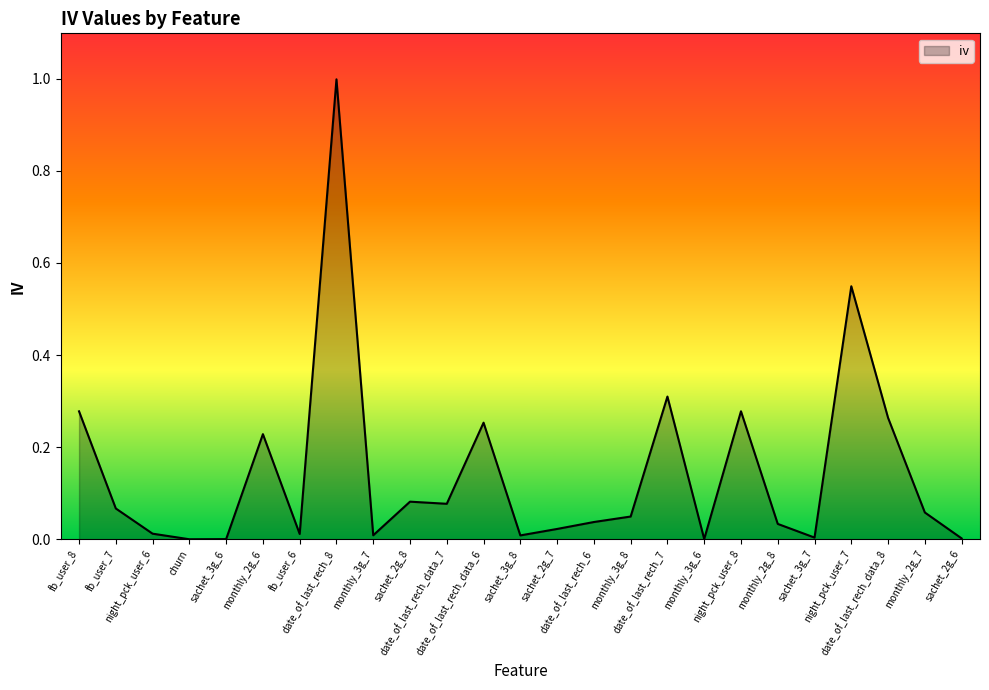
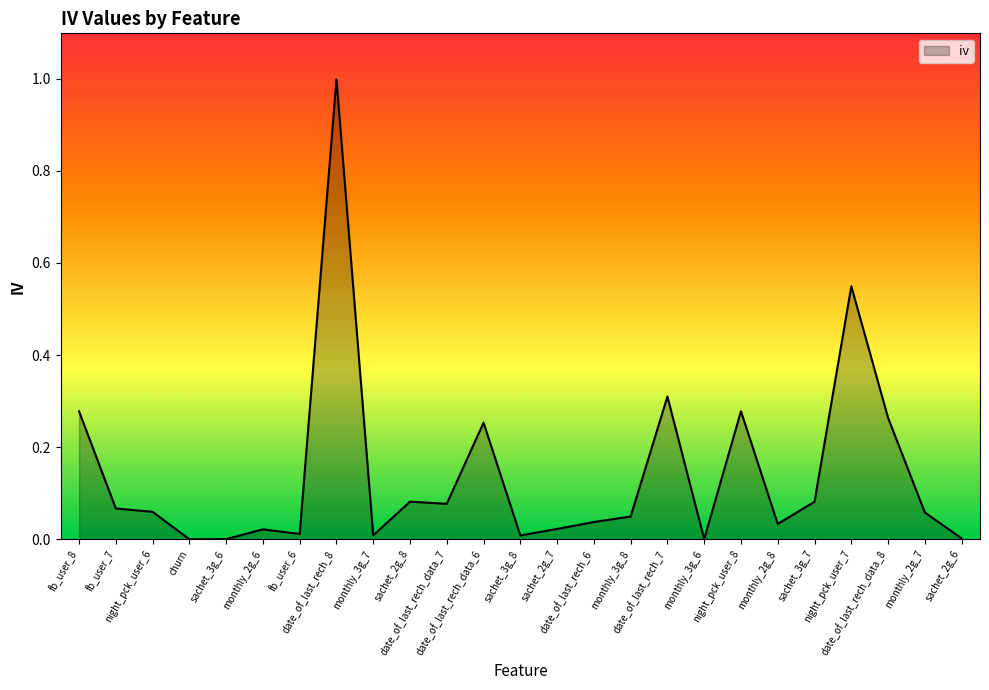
  {
    "fb_user_8": 0.28,
    "fb_user_7": 0.07,
-   "night_pck_user_6": 0.01,
+   "night_pck_user_6": 0.06,
    "churn": 0.00,
    "sachet_3g_6": 0.00,
-   "monthly_2g_6": 0.23,
+   "monthly_2g_6": 0.02,
    "fb_user_6": 0.01,
    "date_of_last_rech_8": 1.00,
    "monthly_3g_7": 0.01,
    "sachet_2g_8": 0.08,
    "date_of_last_rech_data_7": 0.08,
    "date_of_last_rech_data_6": 0.25,
    "sachet_3g_8": 0.01,
    "sachet_2g_7": 0.02,
    "date_of_last_rech_6": 0.04,
    "monthly_3g_8": 0.05,
    "date_of_last_rech_7": 0.31,
    "monthly_3g_6": 0.00,
    "night_pck_user_8": 0.28,
    "monthly_2g_8": 0.03,
-   "sachet_3g_7": 0.00,
+   "sachet_3g_7": 0.08,
    "night_pck_user_7": 0.55,
    "date_of_last_rech_data_8": 0.26,
    "monthly_2g_7": 0.06,
    "sachet_2g_6": 0.00
  }
